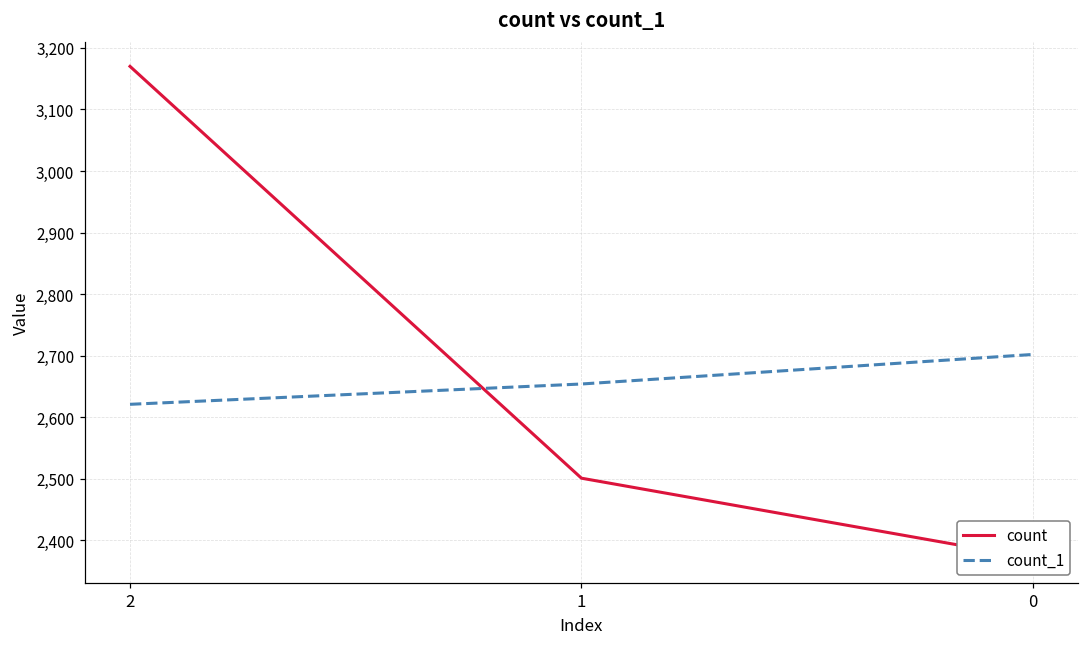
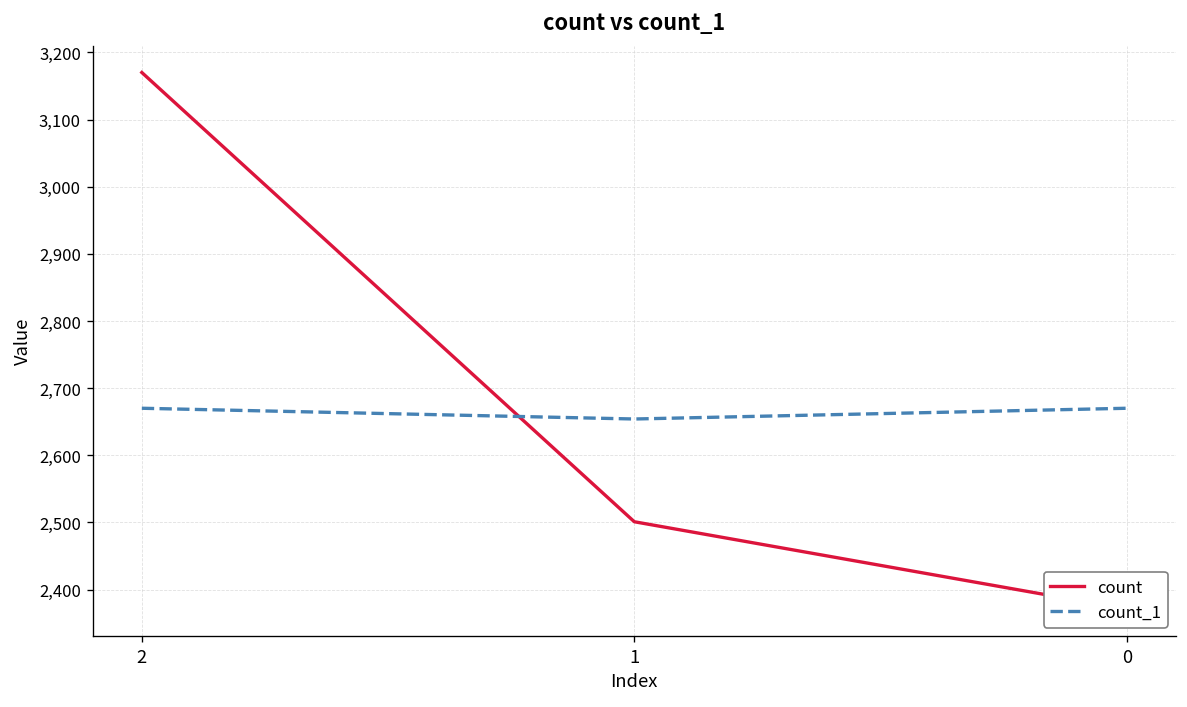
  {
    "count": {
      "2": "3,170",
      "1": "2,500"
    },
    "count_1": {
-     "2": "2,620",
+     "2": "2,670",
      "1": "2,650",
-     "0": "2,700"
+     "0": "2,670"
    }
  }
